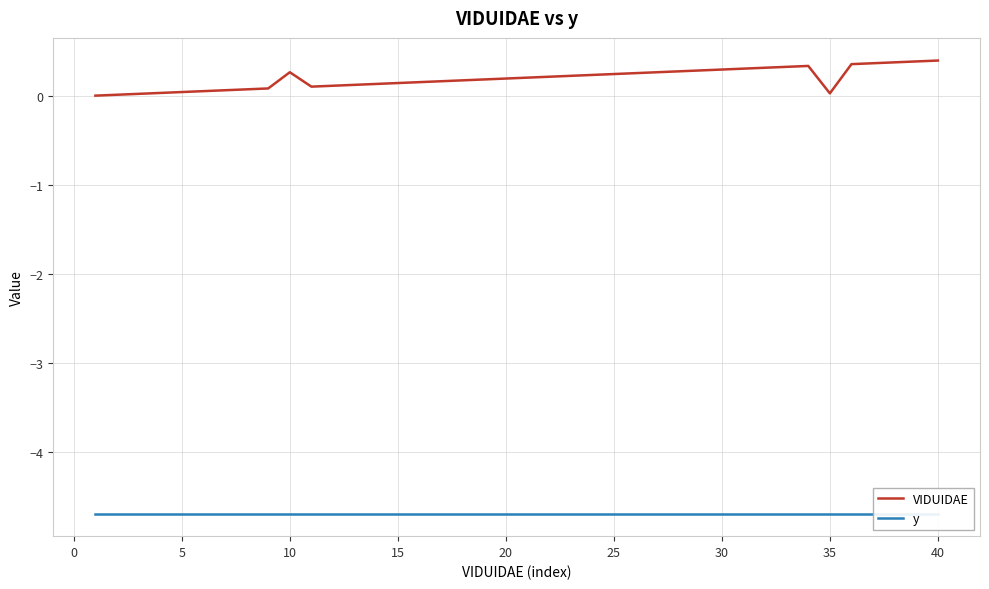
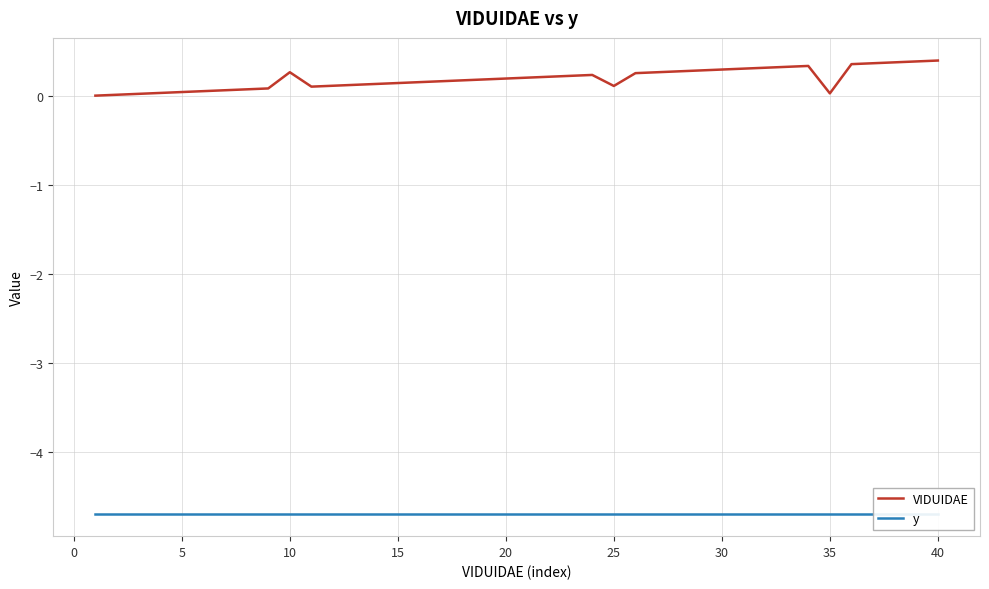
  {
    "VIDUIDAE": {
      "5": 0.0,
      "10": 0.3,
      "15": 0.1,
      "20": 0.2,
-     "25": 0.2,
+     "25": 0.1,
      "30": 0.3,
      "35": 0.0,
      "40": 0.4
    },
    "y": {
      "5": -4.7,
      "10": -4.7,
      "15": -4.7,
      "20": -4.7,
      "25": -4.7,
      "30": -4.7,
      "35": -4.7
    }
  }
